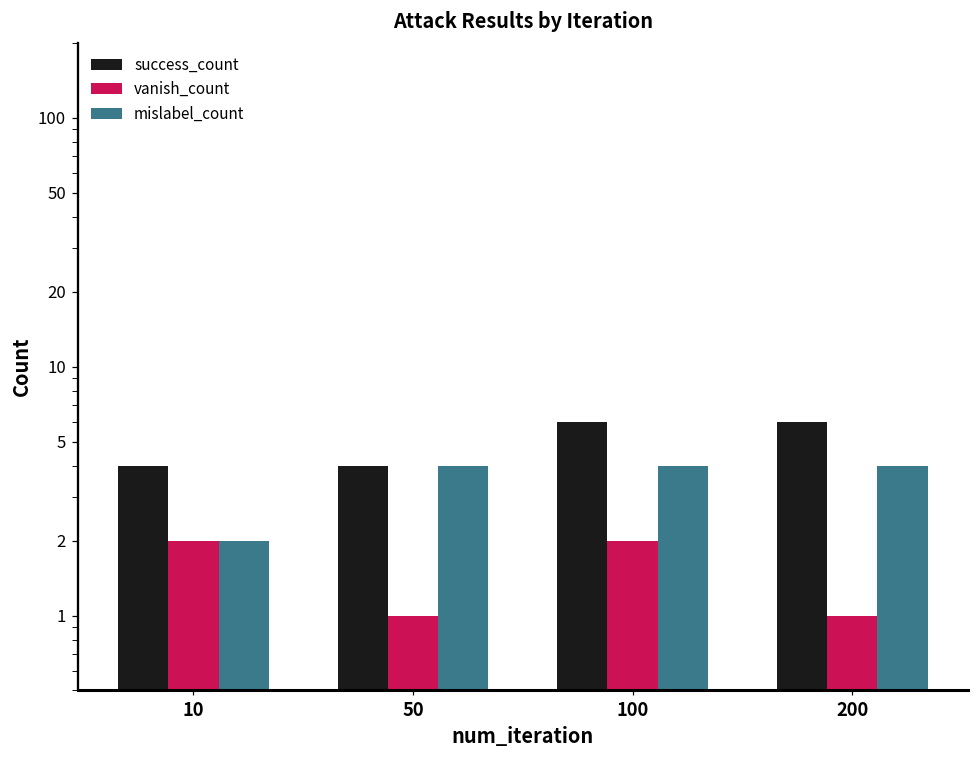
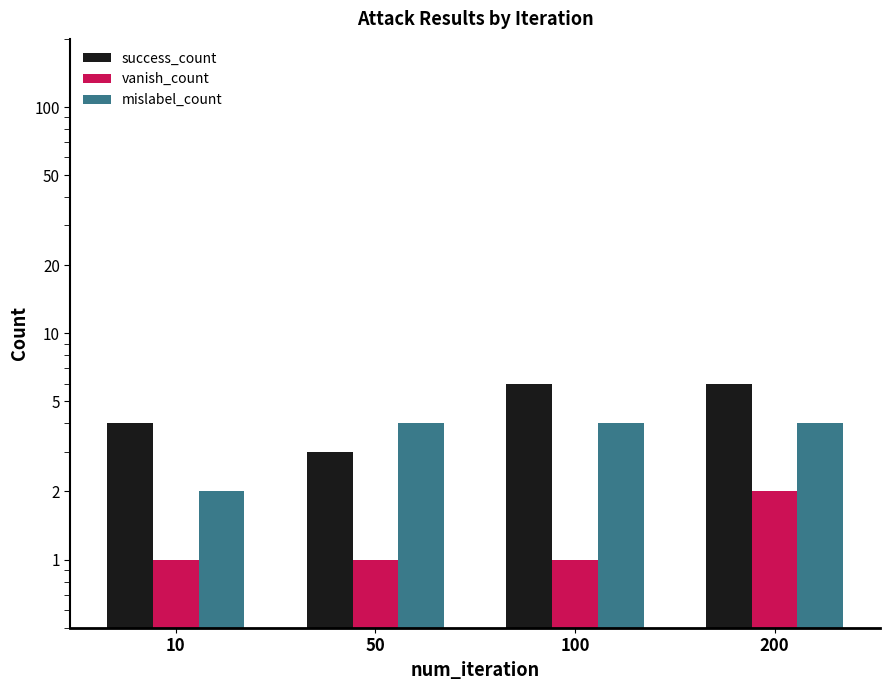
  {
    "success_count": {
      "10": 4,
-     "50": 4,
+     "50": 3,
      "100": 6,
      "200": 6
    },
    "vanish_count": {
-     "10": 2,
+     "10": 1,
      "50": 1,
-     "100": 2,
-     "200": 1
+     "100": 1,
+     "200": 2
    },
    "mislabel_count": {
      "10": 2,
      "50": 4,
      "100": 4,
      "200": 4
    }
  }
